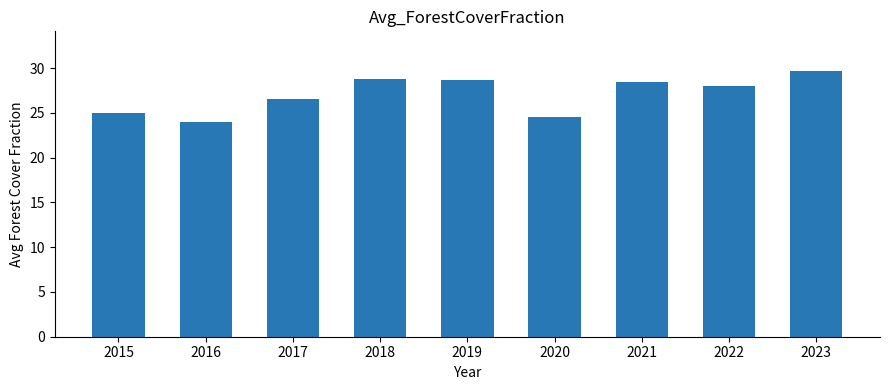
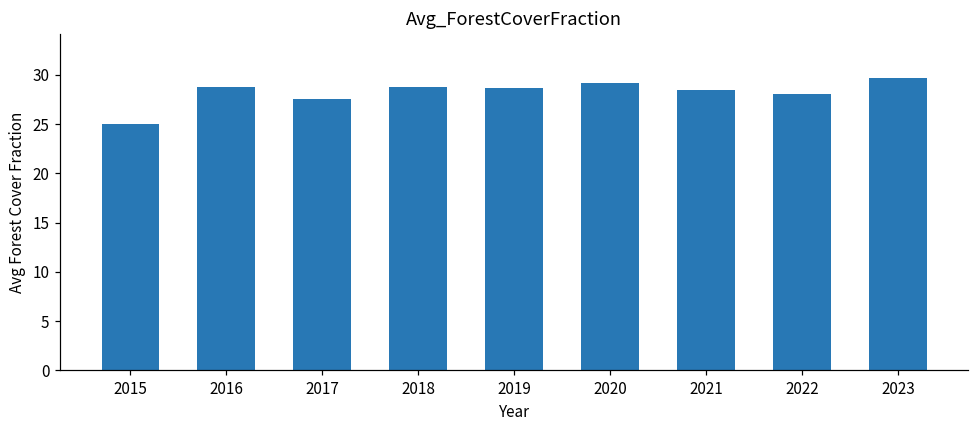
  {
    "2015": 25,
-   "2016": 24,
-   "2017": 27,
+   "2016": 29,
+   "2017": 28,
    "2018": 29,
    "2019": 29,
-   "2020": 25,
+   "2020": 29,
    "2021": 28,
    "2022": 28,
    "2023": 30
  }
